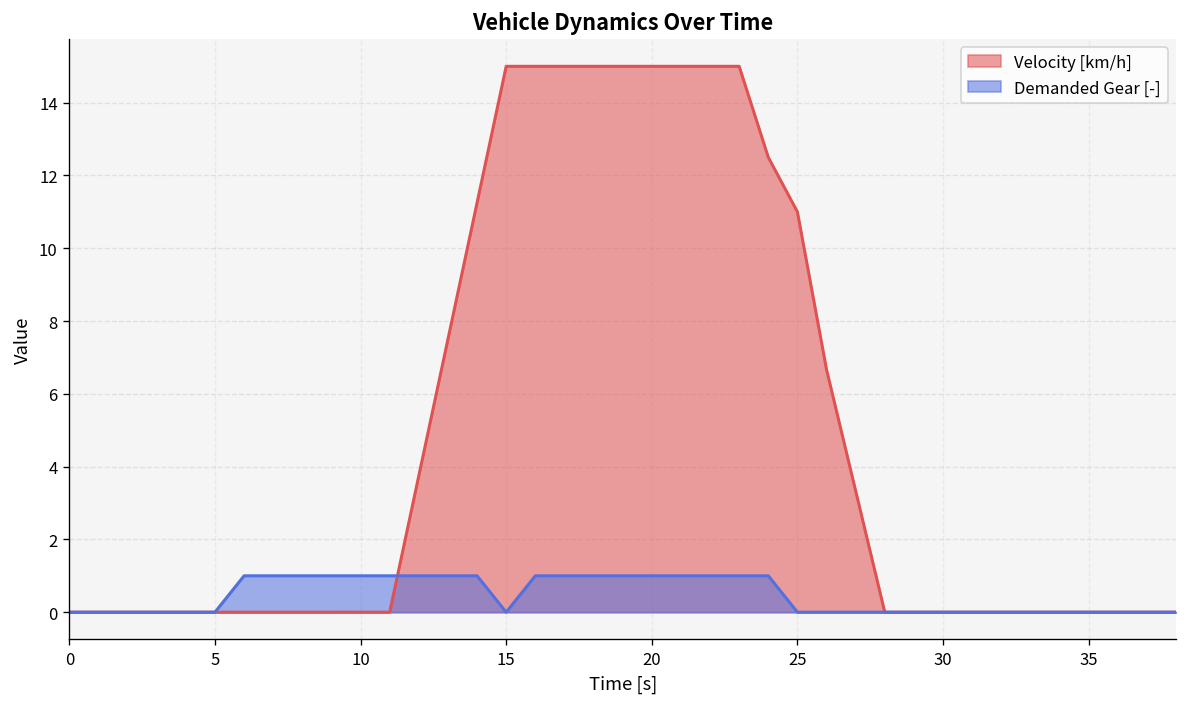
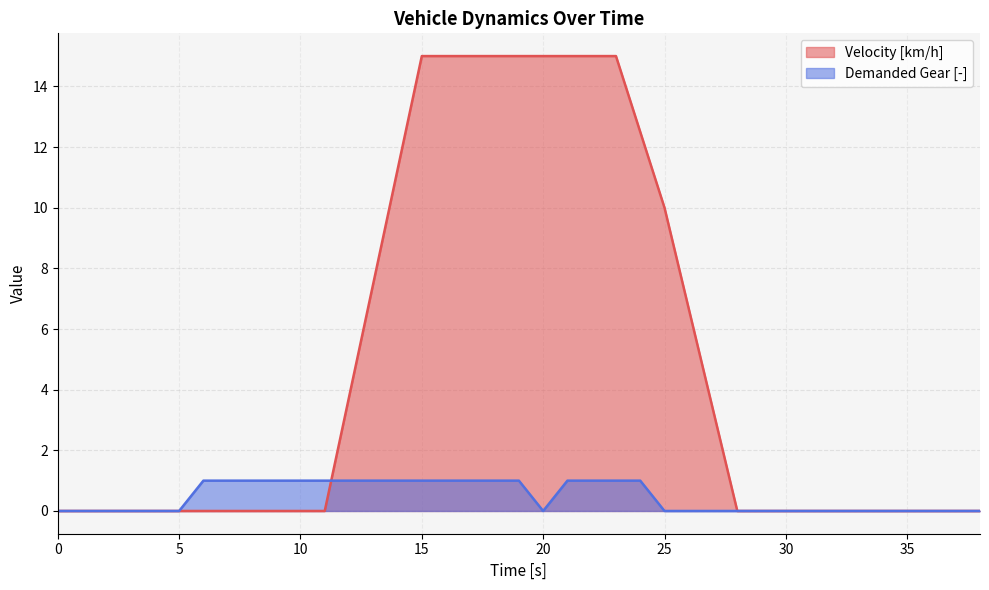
  {
    "Velocity [km/h]": {
      "10": 0,
      "15": 15,
      "20": 15,
-     "25": 11
+     "25": 10
    },
    "Demanded Gear [-]": {
      "10": 1,
-     "15": 0,
-     "20": 1,
+     "15": 1,
+     "20": 0,
      "25": 0
    }
  }
